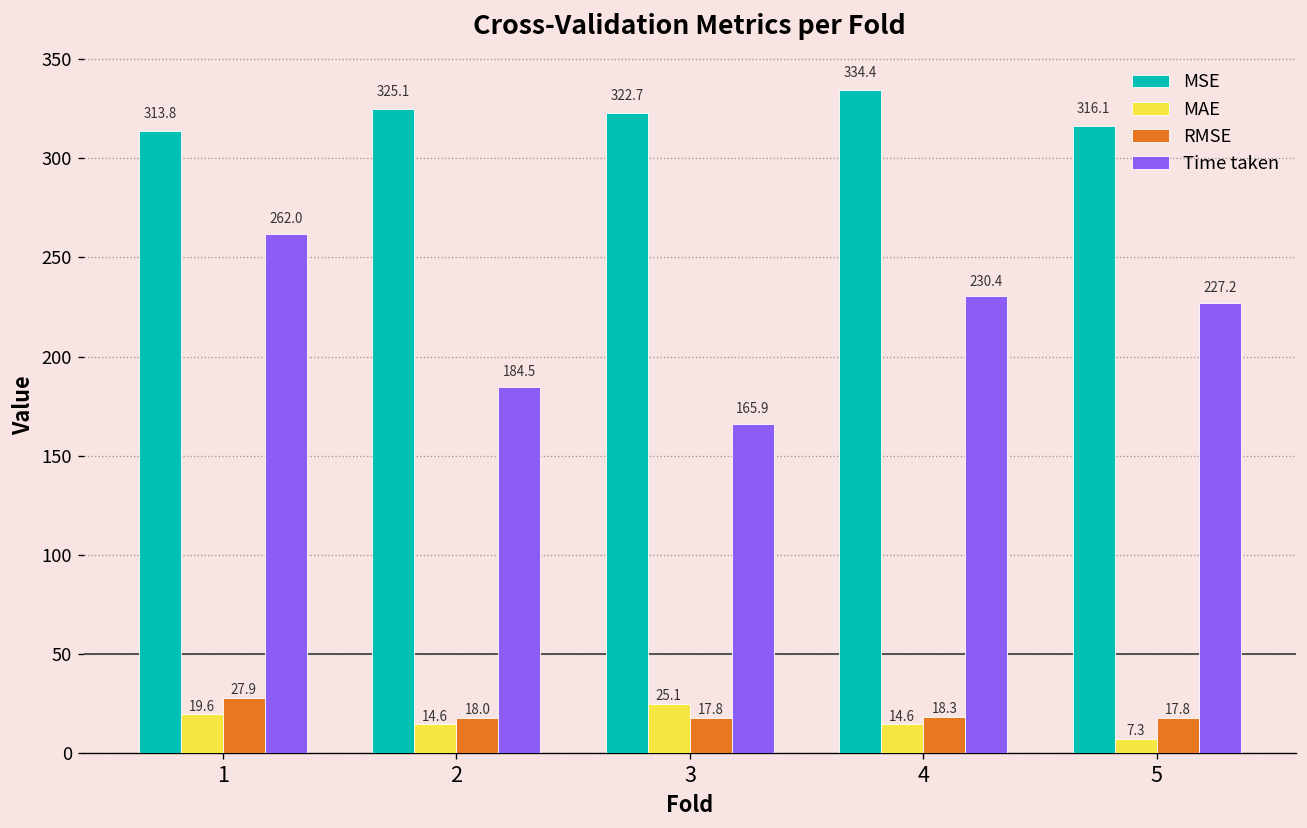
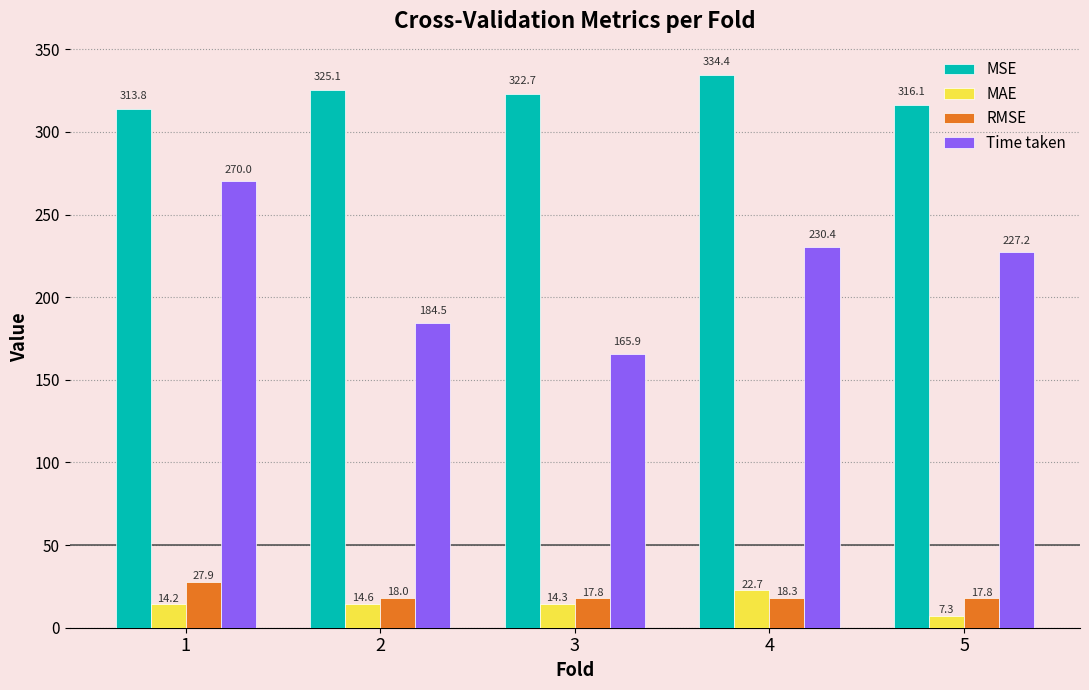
  {
    "MSE": {
      "1": 313.8,
      "2": 325.1,
      "3": 322.7,
      "4": 334.4,
      "5": 316.1
    },
    "MAE": {
-     "1": 19.6,
+     "1": 14.2,
      "2": 14.6,
-     "3": 25.1,
-     "4": 14.6,
+     "3": 14.3,
+     "4": 22.7,
      "5": 7.3
    },
    "RMSE": {
      "1": 27.9,
      "2": 18.0,
      "3": 17.8,
      "4": 18.3,
      "5": 17.8
    },
    "Time taken": {
-     "1": 262.0,
+     "1": 270.0,
      "2": 184.5,
      "3": 165.9,
      "4": 230.4,
      "5": 227.2
    }
  }
